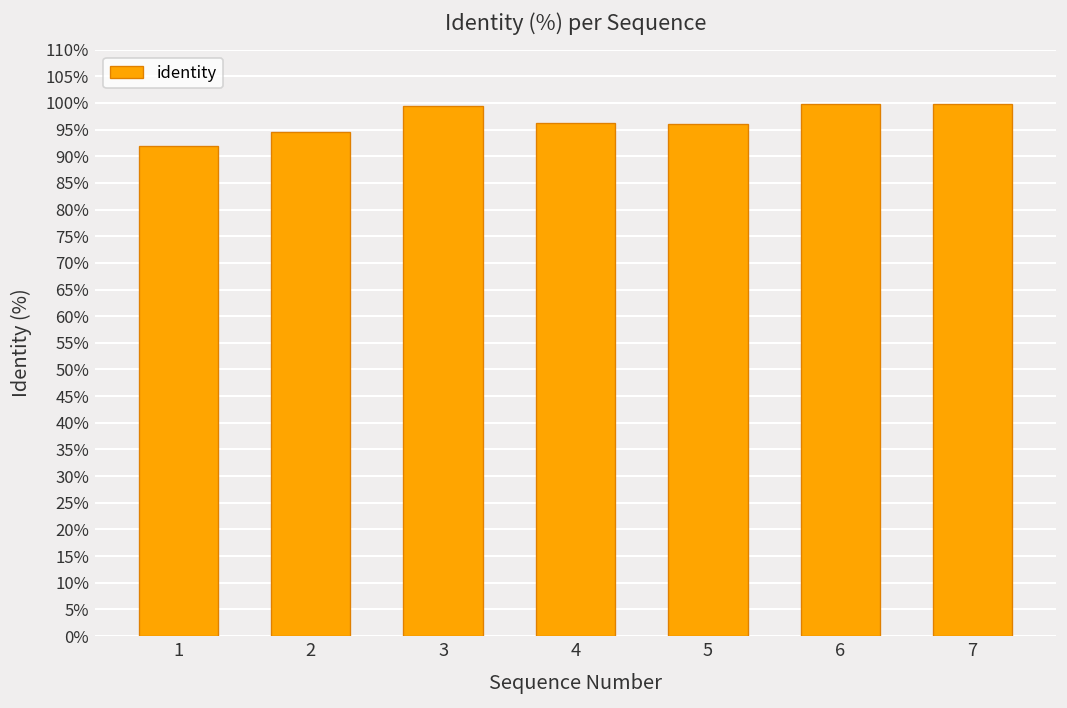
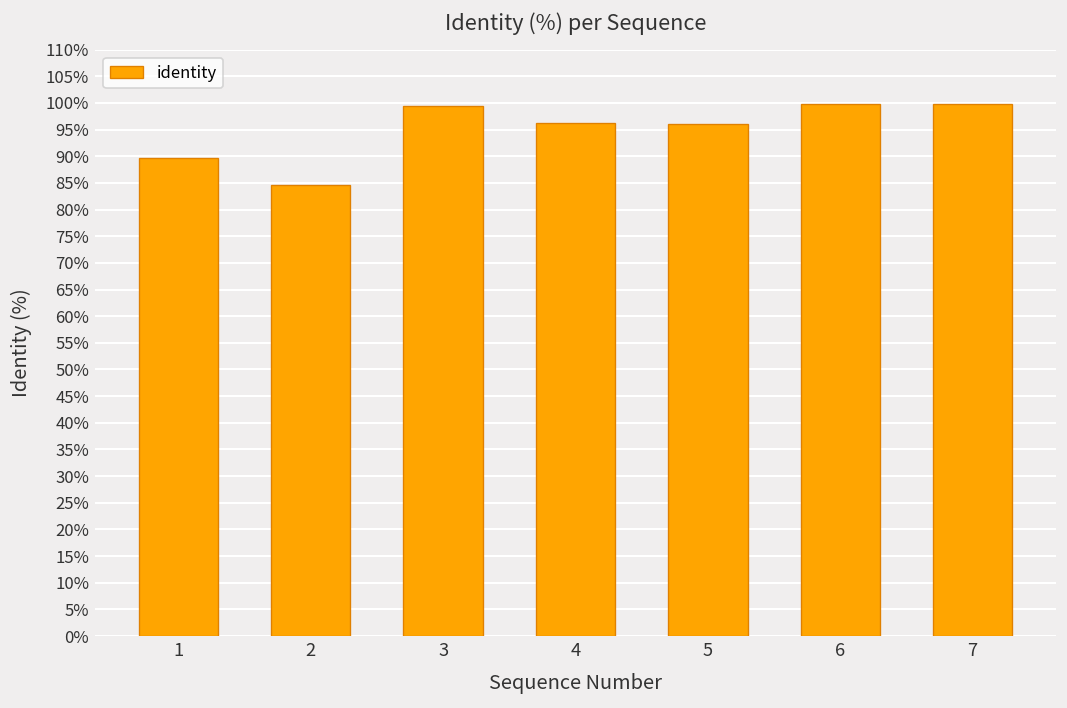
  {
-   "1": "92%",
-   "2": "95%",
+   "1": "90%",
+   "2": "85%",
    "3": "99%",
    "4": "96%",
    "5": "96%",
    "6": "100%",
    "7": "100%"
  }
